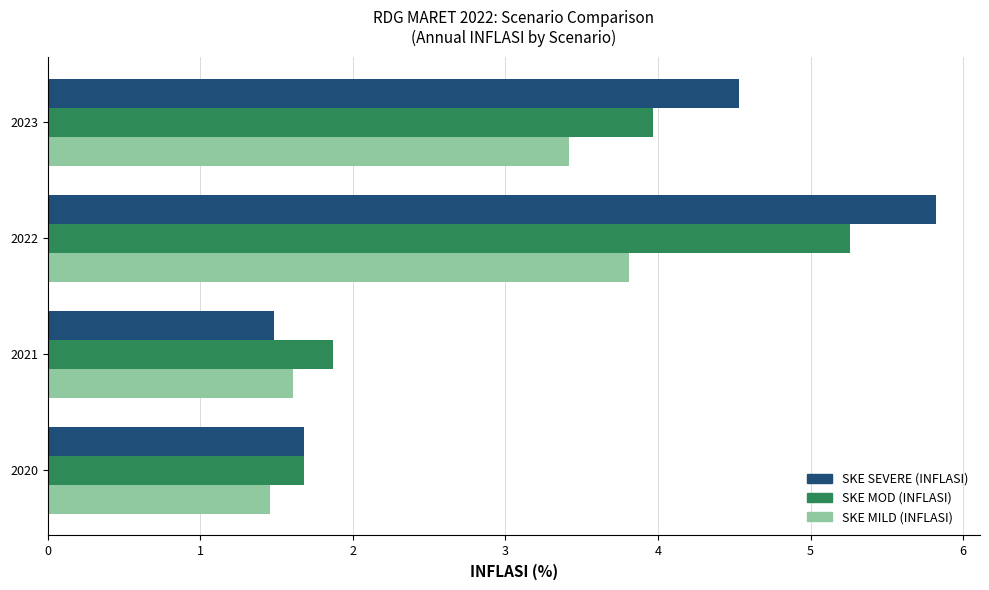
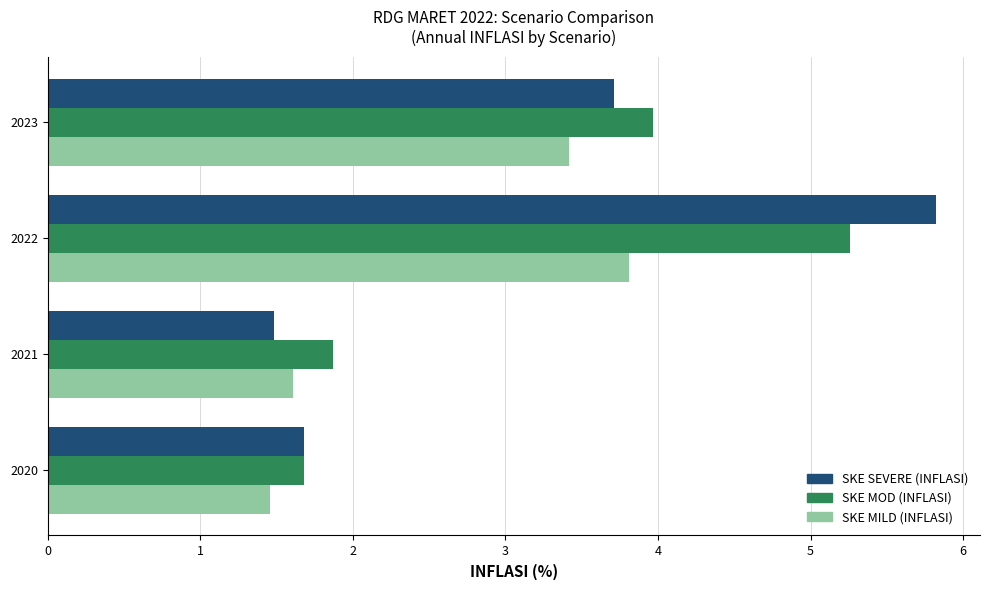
  {
    "SKE SEVERE (INFLASI)": {
-     "2023": 4.53,
+     "2023": 3.71,
      "2022": 5.82,
      "2021": 1.48,
      "2020": 1.68
    },
    "SKE MOD (INFLASI)": {
      "2023": 3.97,
      "2022": 5.26,
      "2021": 1.87,
      "2020": 1.68
    },
    "SKE MILD (INFLASI)": {
      "2023": 3.42,
      "2022": 3.81,
      "2021": 1.61,
      "2020": 1.46
    }
  }
